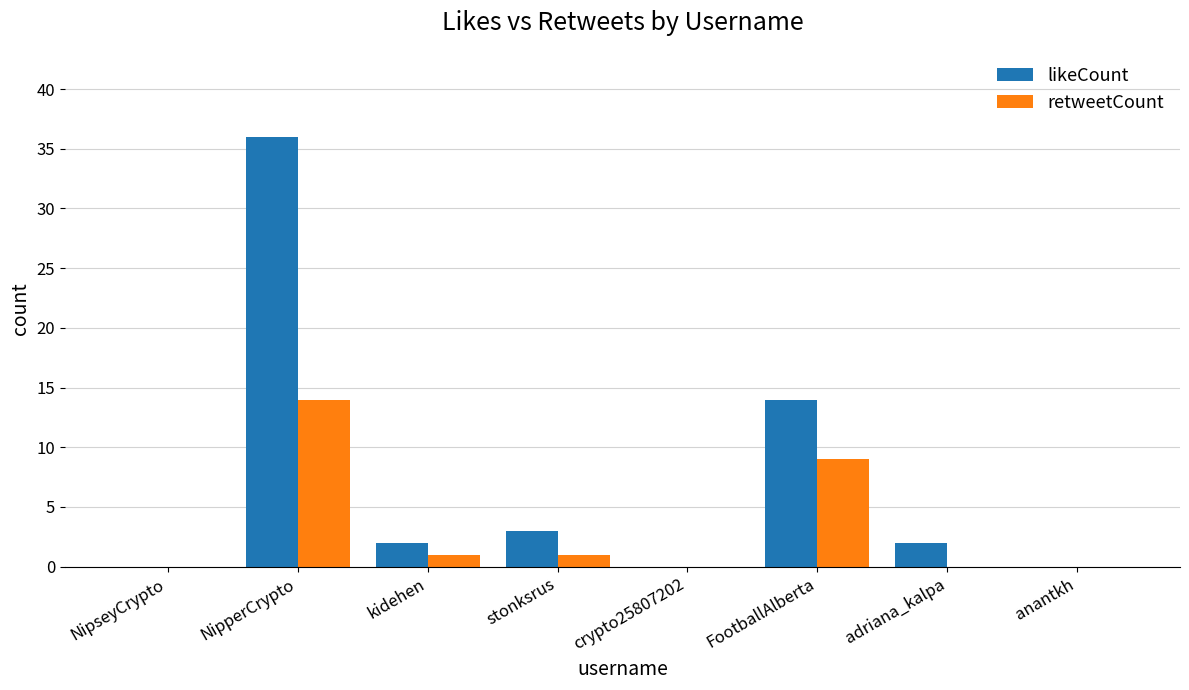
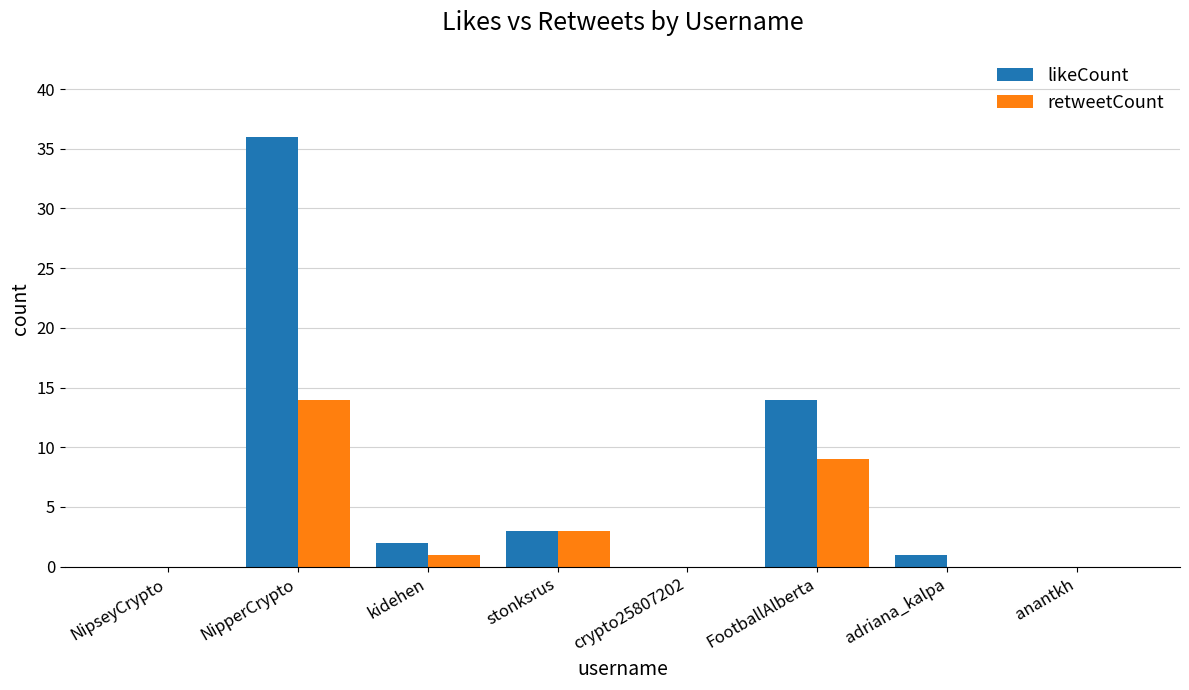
  {
    "likeCount": {
      "NipseyCrypto": 0,
      "NipperCrypto": 36,
      "kidehen": 2,
      "stonksrus": 3,
      "crypto25807202": 0,
      "FootballAlberta": 14,
-     "adriana_kalpa": 2,
+     "adriana_kalpa": 1,
      "anantkh": 0
    },
    "retweetCount": {
      "NipseyCrypto": 0,
      "NipperCrypto": 14,
      "kidehen": 1,
-     "stonksrus": 1,
+     "stonksrus": 3,
      "crypto25807202": 0,
      "FootballAlberta": 9,
      "adriana_kalpa": 0,
      "anantkh": 0
    }
  }
